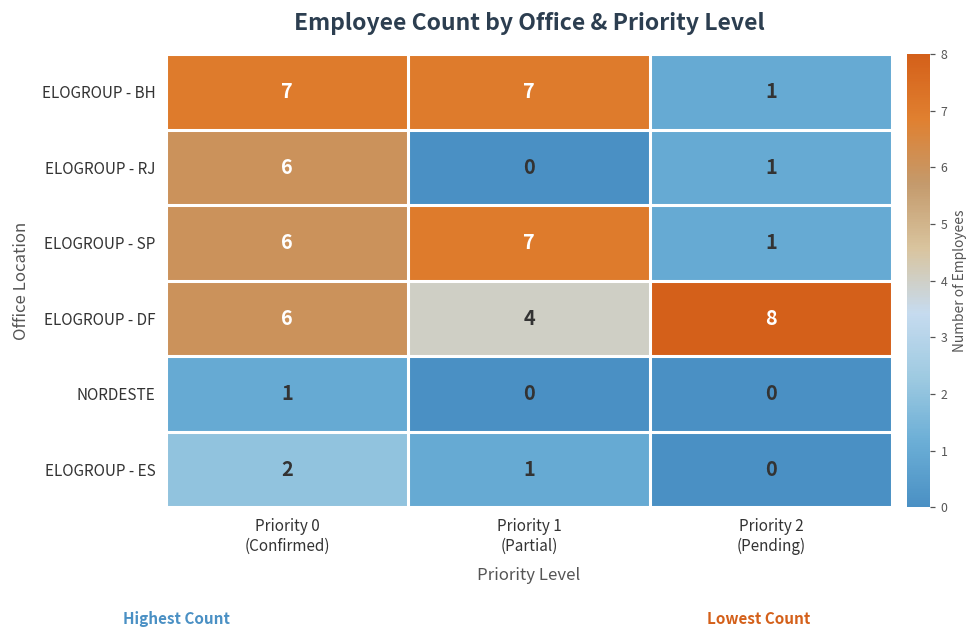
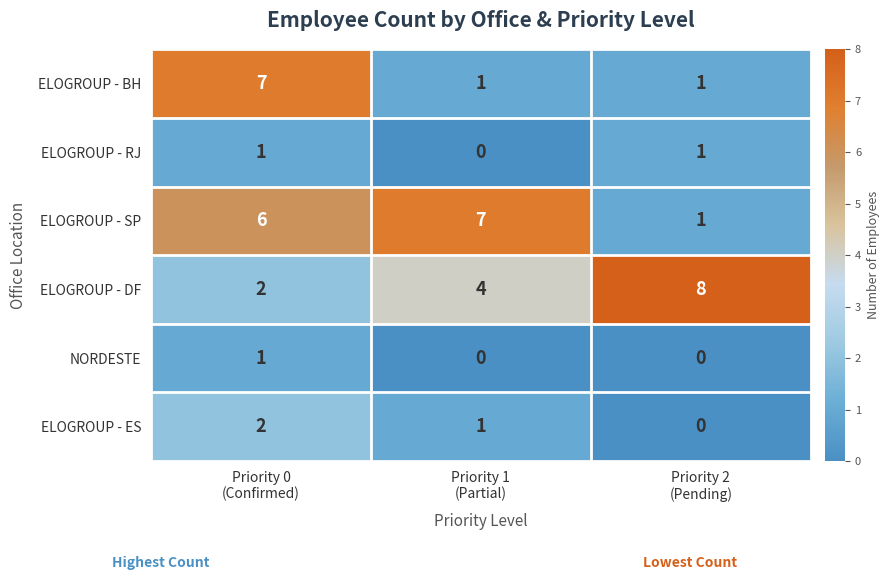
  {
    "ELOGROUP - BH": {
      "Priority 0 (Confirmed)": 7,
-     "Priority 1 (Partial)": 7,
+     "Priority 1 (Partial)": 1,
      "Priority 2 (Pending)": 1
    },
    "ELOGROUP - RJ": {
-     "Priority 0 (Confirmed)": 6,
+     "Priority 0 (Confirmed)": 1,
      "Priority 1 (Partial)": 0,
      "Priority 2 (Pending)": 1
    },
    "ELOGROUP - SP": {
      "Priority 0 (Confirmed)": 6,
      "Priority 1 (Partial)": 7,
      "Priority 2 (Pending)": 1
    },
    "ELOGROUP - DF": {
-     "Priority 0 (Confirmed)": 6,
+     "Priority 0 (Confirmed)": 2,
      "Priority 1 (Partial)": 4,
      "Priority 2 (Pending)": 8
    },
    "NORDESTE": {
      "Priority 0 (Confirmed)": 1,
      "Priority 1 (Partial)": 0,
      "Priority 2 (Pending)": 0
    },
    "ELOGROUP - ES": {
      "Priority 0 (Confirmed)": 2,
      "Priority 1 (Partial)": 1,
      "Priority 2 (Pending)": 0
    }
  }
